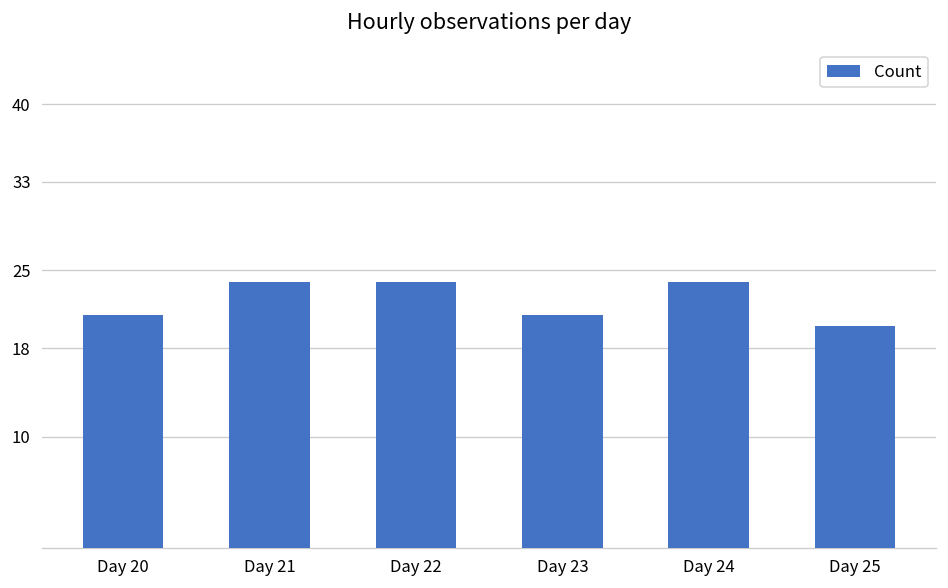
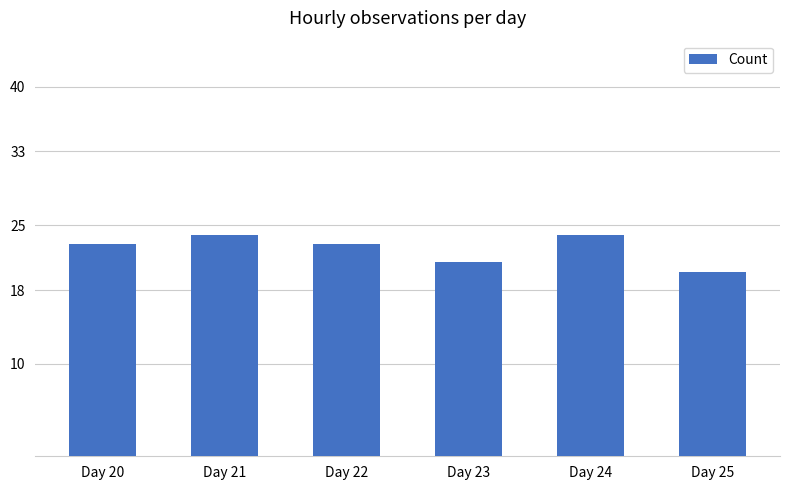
  {
-   "Day 20": 21,
+   "Day 20": 23,
    "Day 21": 24,
-   "Day 22": 24,
+   "Day 22": 23,
    "Day 23": 21,
    "Day 24": 24,
    "Day 25": 20
  }
